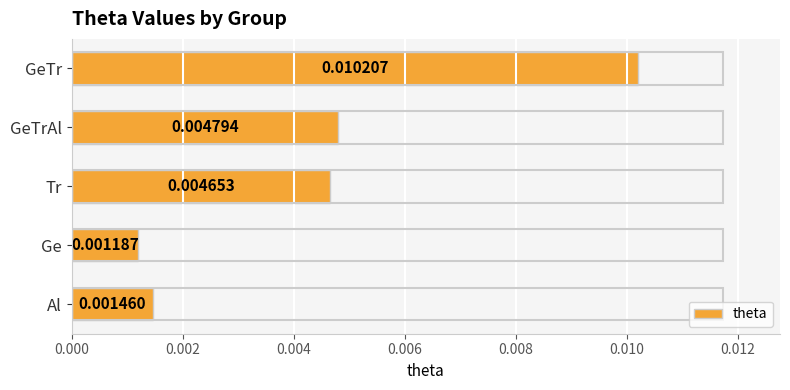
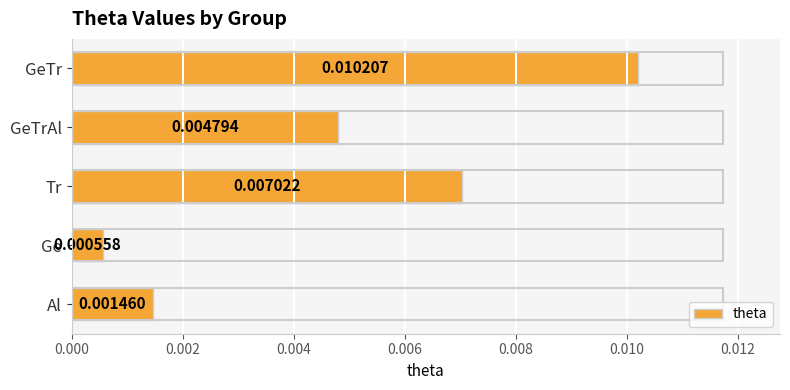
  {
    "GeTr": 0.010207,
    "GeTrAl": 0.004794,
-   "Tr": 0.004653,
-   "Ge": 0.001187,
+   "Tr": 0.007022,
+   "Ge": 0.000558,
    "Al": 0.001460
  }
